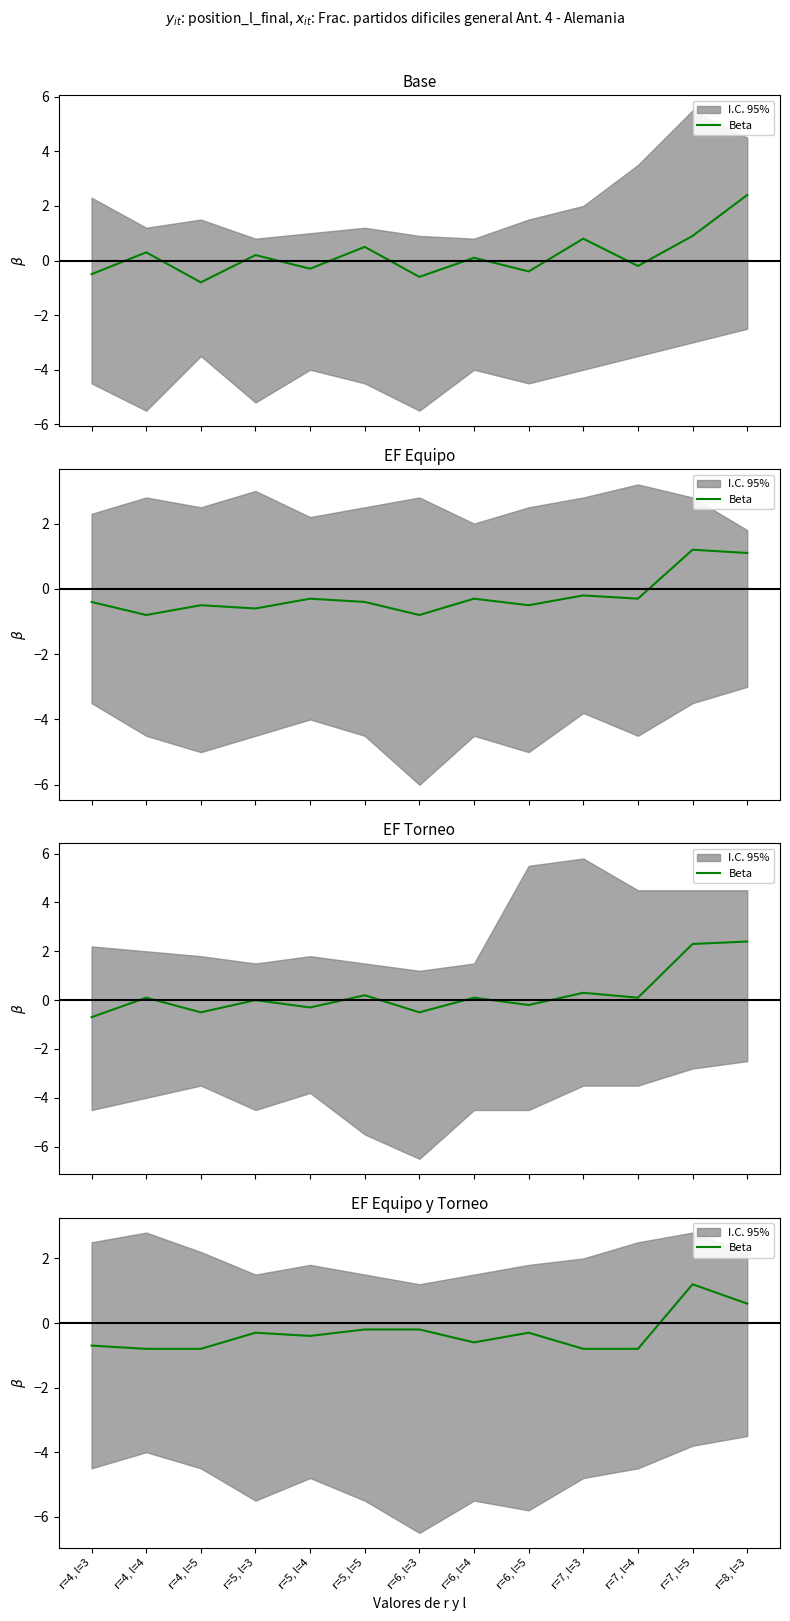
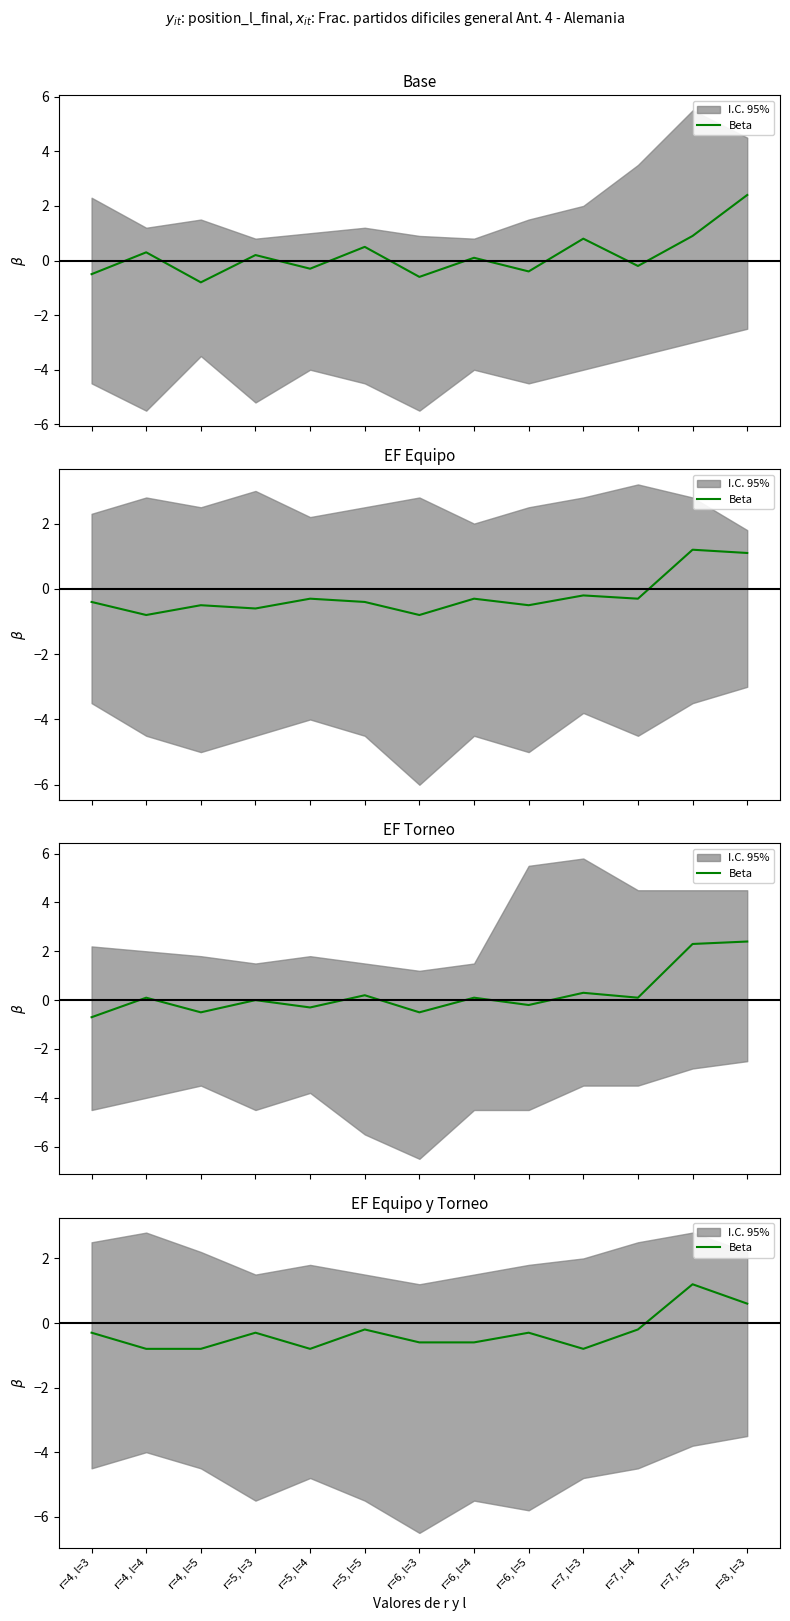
  {
    "EF Equipo y Torneo": {
      "Beta": {
-       "r=4, l=3": -0.7,
+       "r=4, l=3": -0.3,
        "r=4, l=4": -0.8,
        "r=4, l=5": -0.8,
        "r=5, l=3": -0.3,
-       "r=5, l=4": -0.4,
+       "r=5, l=4": -0.8,
        "r=5, l=5": -0.2,
-       "r=6, l=3": -0.2,
+       "r=6, l=3": -0.6,
        "r=6, l=4": -0.6,
        "r=6, l=5": -0.3,
        "r=7, l=3": -0.8,
-       "r=7, l=4": -0.8,
+       "r=7, l=4": -0.2,
        "r=7, l=5": 1.2,
        "r=8, l=3": 0.6
      }
    }
  }
